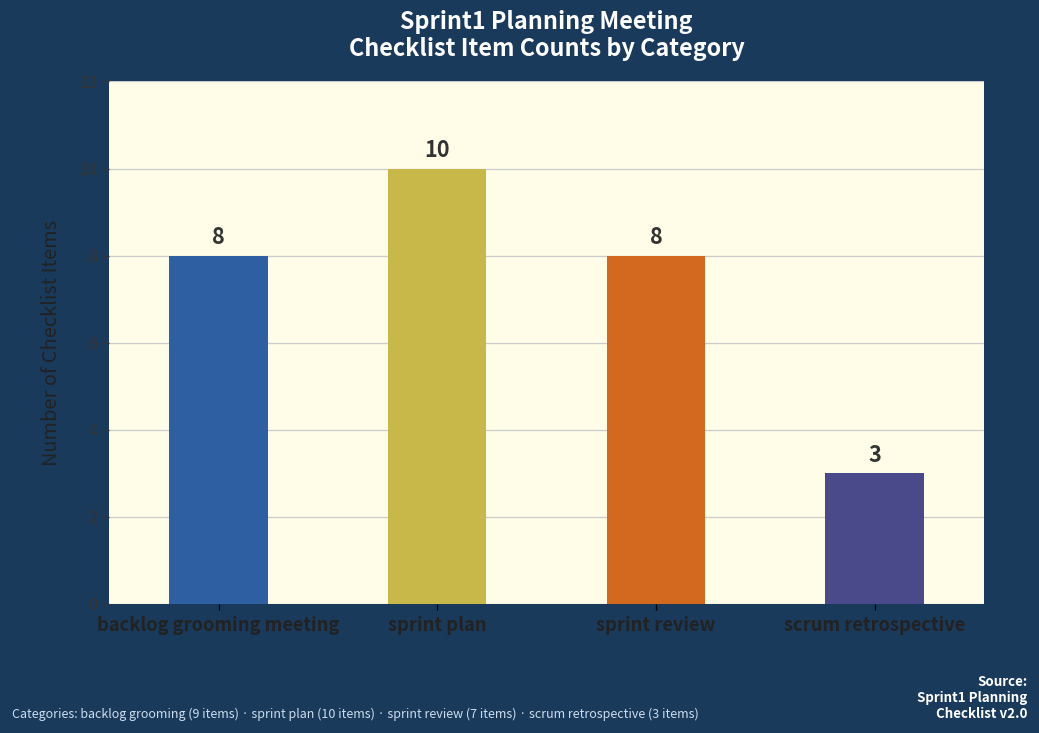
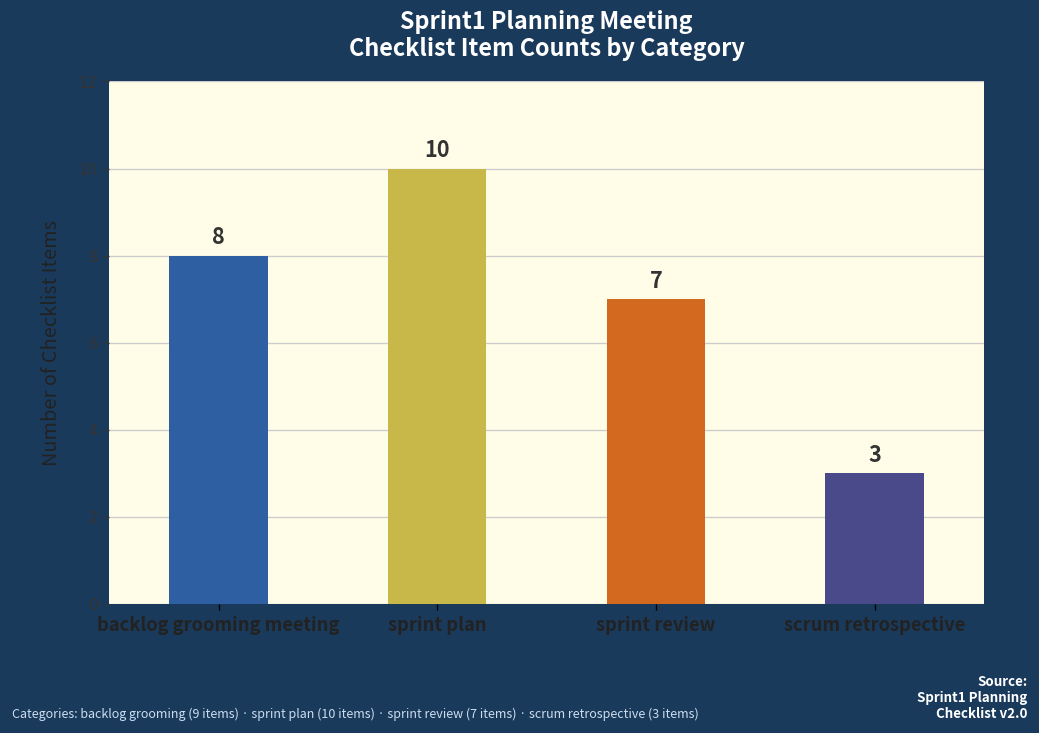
  {
    "backlog grooming meeting": 8,
    "sprint plan": 10,
-   "sprint review": 8,
+   "sprint review": 7,
    "scrum retrospective": 3
  }
